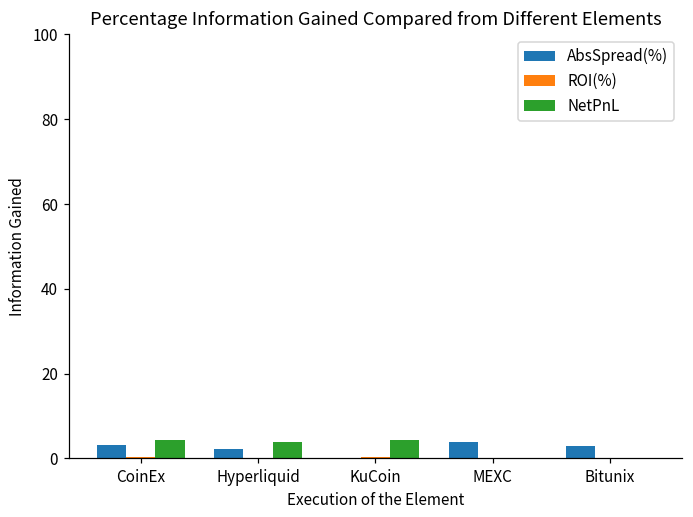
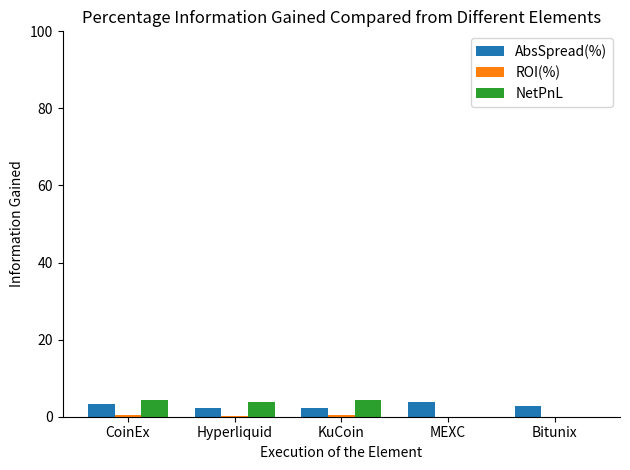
  {
    "AbsSpread(%)": {
      "CoinEx": 3,
      "Hyperliquid": 2,
-     "KuCoin": 0,
+     "KuCoin": 2,
      "MEXC": 4,
      "Bitunix": 3
    },
    "NetPnL": {
      "CoinEx": 4,
      "Hyperliquid": 4,
      "KuCoin": 4
    }
  }
